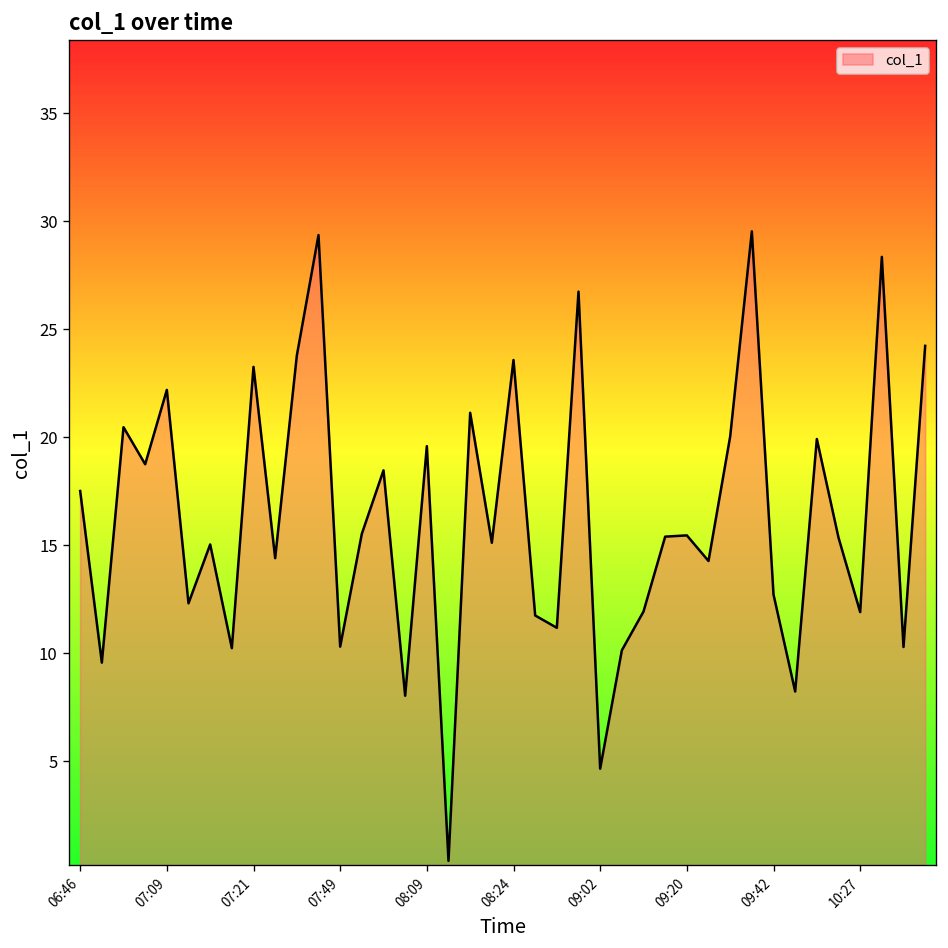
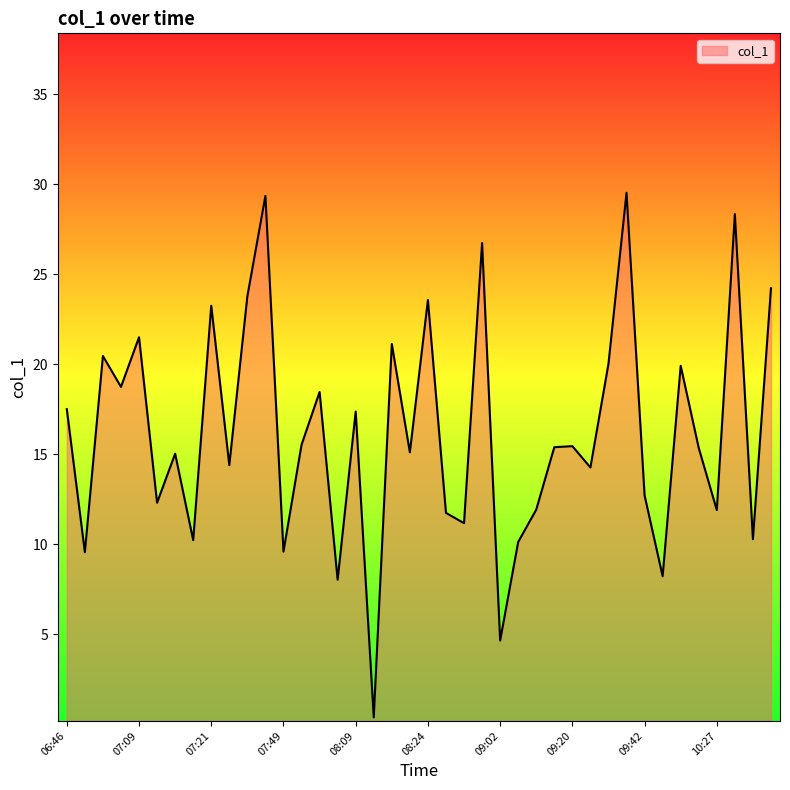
  {
    "06:46": 17.5,
-   "07:09": 22.2,
+   "07:09": 21.5,
    "07:21": 23.3,
-   "07:49": 10.3,
-   "08:09": 19.6,
+   "07:49": 9.6,
+   "08:09": 17.4,
    "08:24": 23.6,
    "09:42": 12.7,
    "10:27": 11.9
  }
